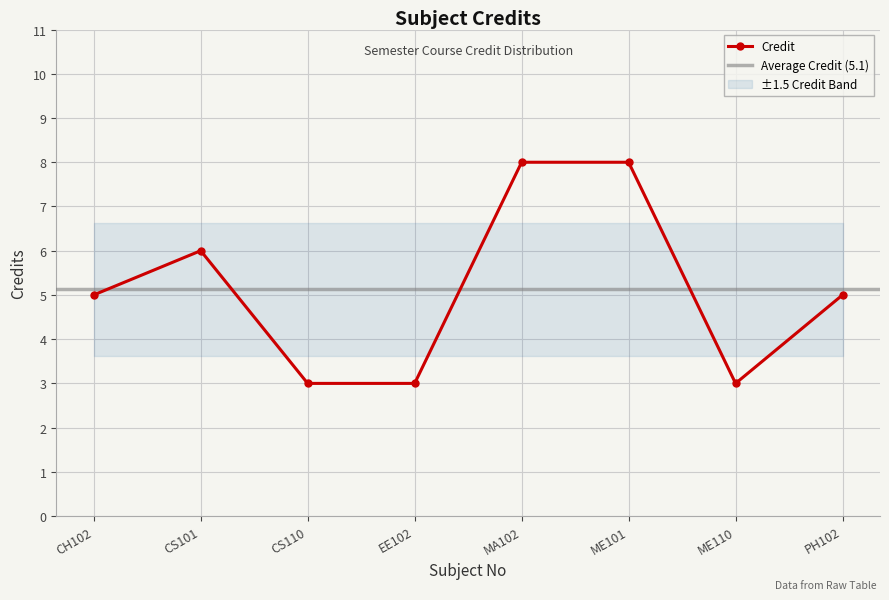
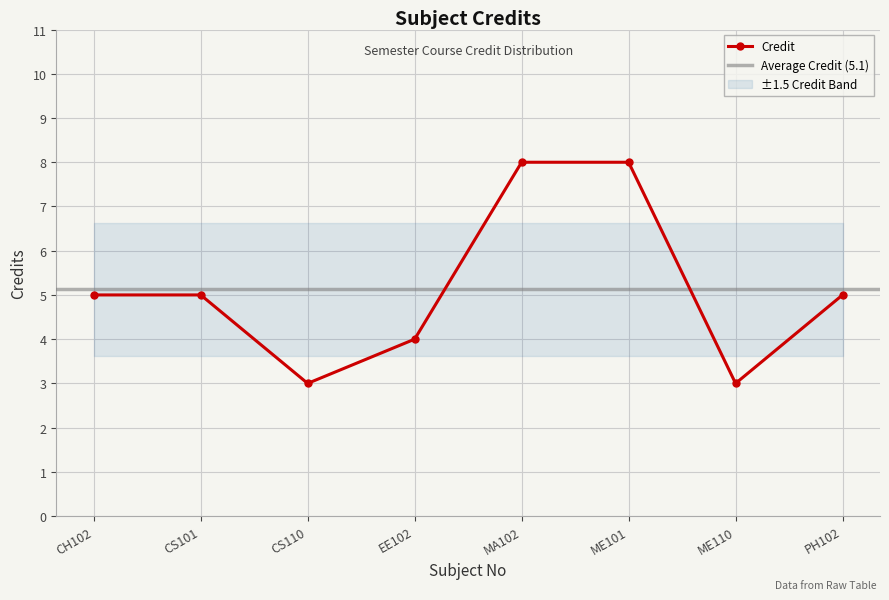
  {
    "Credit": {
      "CH102": 5,
-     "CS101": 6,
+     "CS101": 5,
      "CS110": 3,
-     "EE102": 3,
+     "EE102": 4,
      "MA102": 8,
      "ME101": 8,
      "ME110": 3,
      "PH102": 5
    },
    "±1.5 Credit Band": {
      "CH102": 6.6,
      "CS101": 6.6,
      "CS110": 6.6,
      "EE102": 6.6,
      "MA102": 6.6,
      "ME101": 6.6,
      "ME110": 6.6,
      "PH102": 6.6
    }
  }
